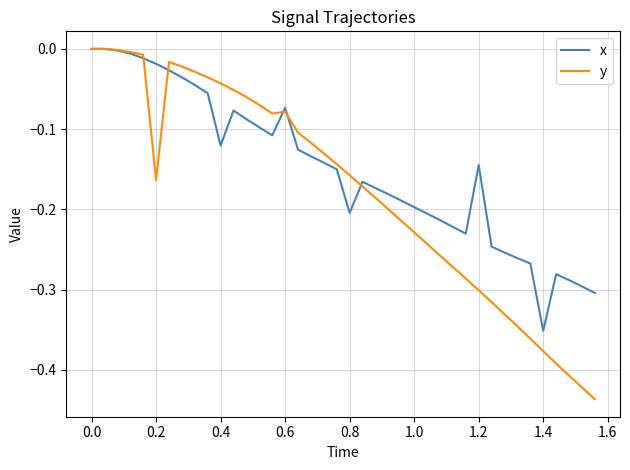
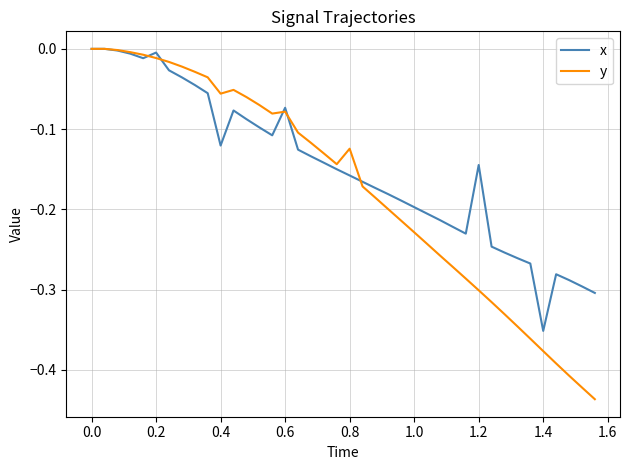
  {
    "x": {
-     "0.2": -0.02,
+     "0.2": 0.00,
      "0.4": -0.12,
      "0.6": -0.07,
-     "0.8": -0.20,
+     "0.8": -0.16,
      "1.0": -0.20,
      "1.2": -0.14,
      "1.4": -0.35
    },
    "y": {
-     "0.2": -0.16,
-     "0.4": -0.04,
+     "0.2": -0.01,
+     "0.4": -0.06,
      "0.6": -0.08,
-     "0.8": -0.16,
+     "0.8": -0.12,
      "1.0": -0.23,
      "1.2": -0.30,
      "1.4": -0.38
    }
  }
